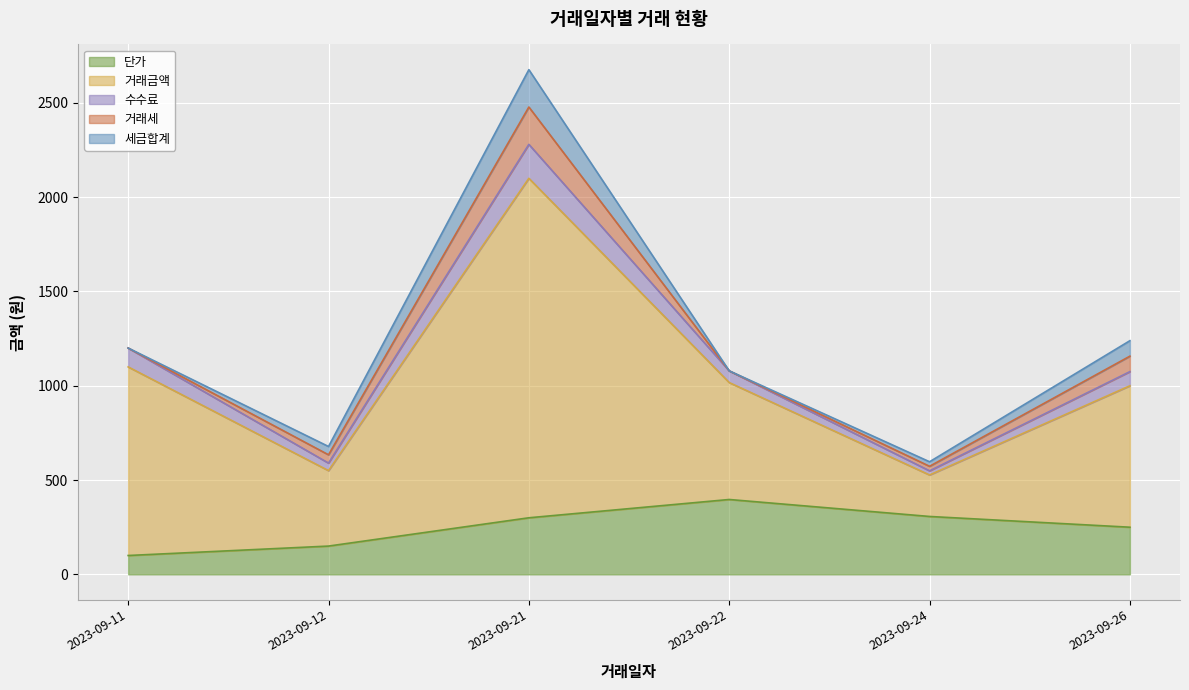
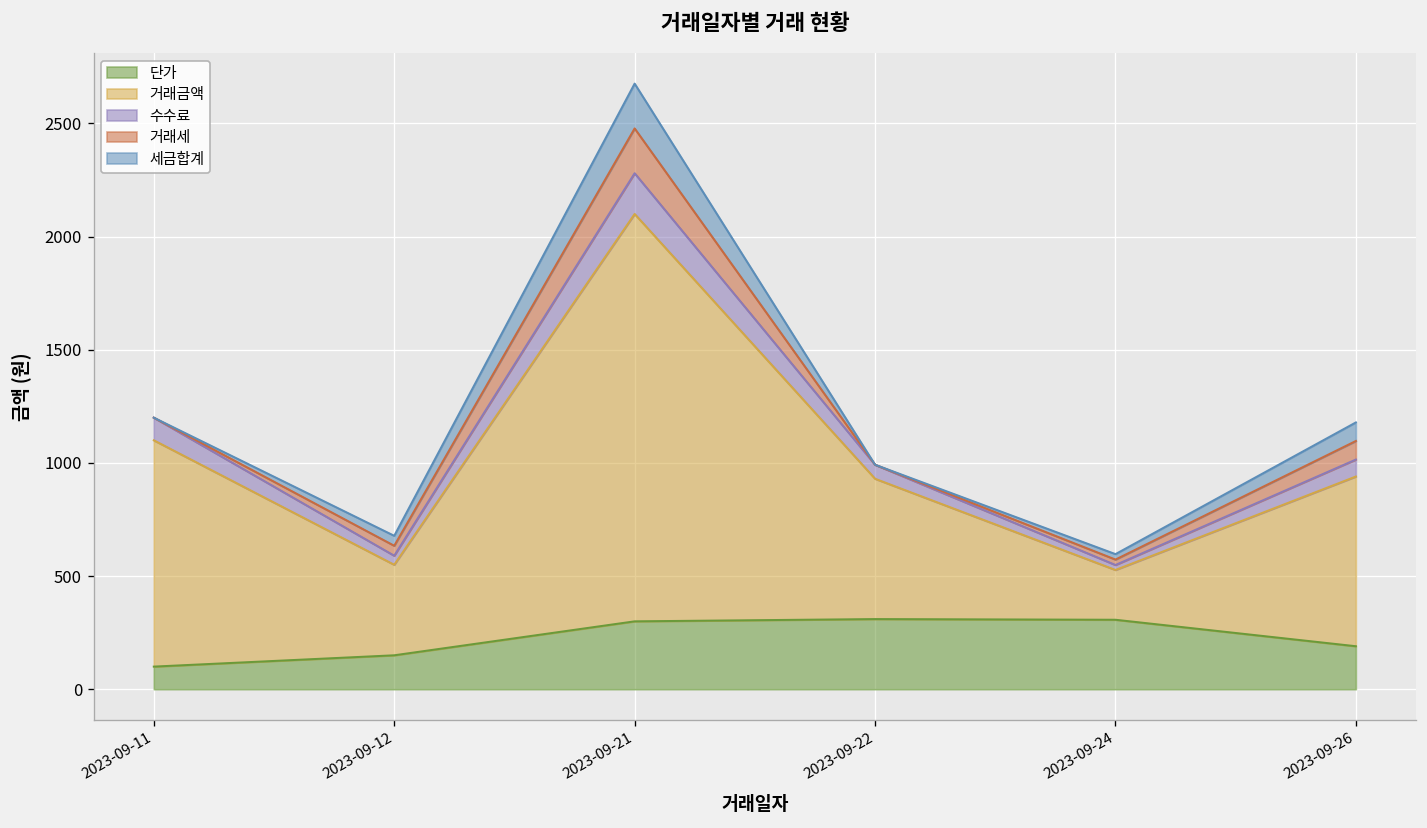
  {
    "단가": {
      "2023-09-11": 100,
      "2023-09-12": 150,
      "2023-09-21": 300,
-     "2023-09-22": 400,
+     "2023-09-22": 310,
      "2023-09-24": 310,
-     "2023-09-26": 250
+     "2023-09-26": 190
    }
  }
